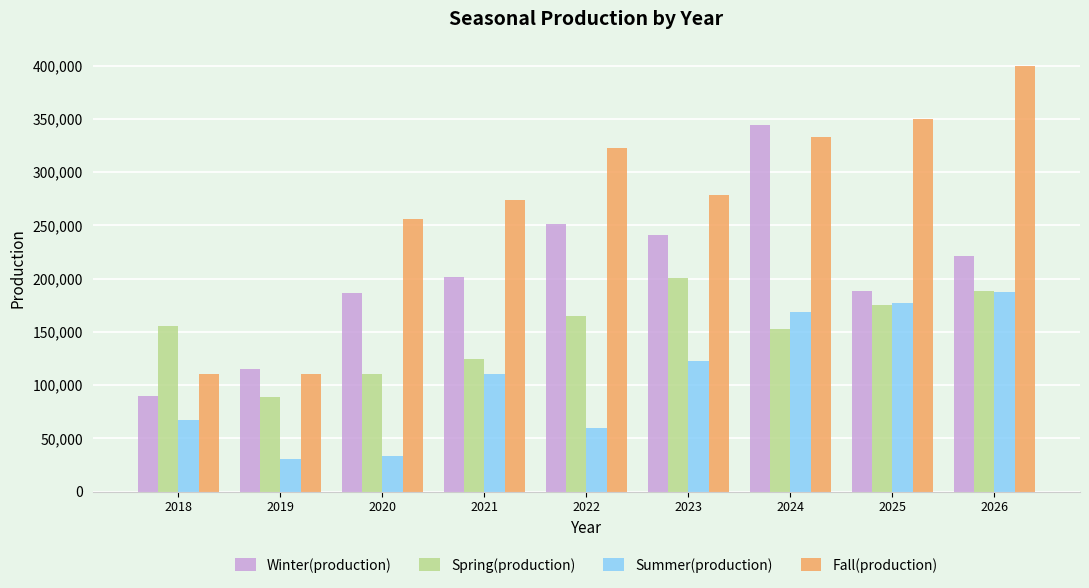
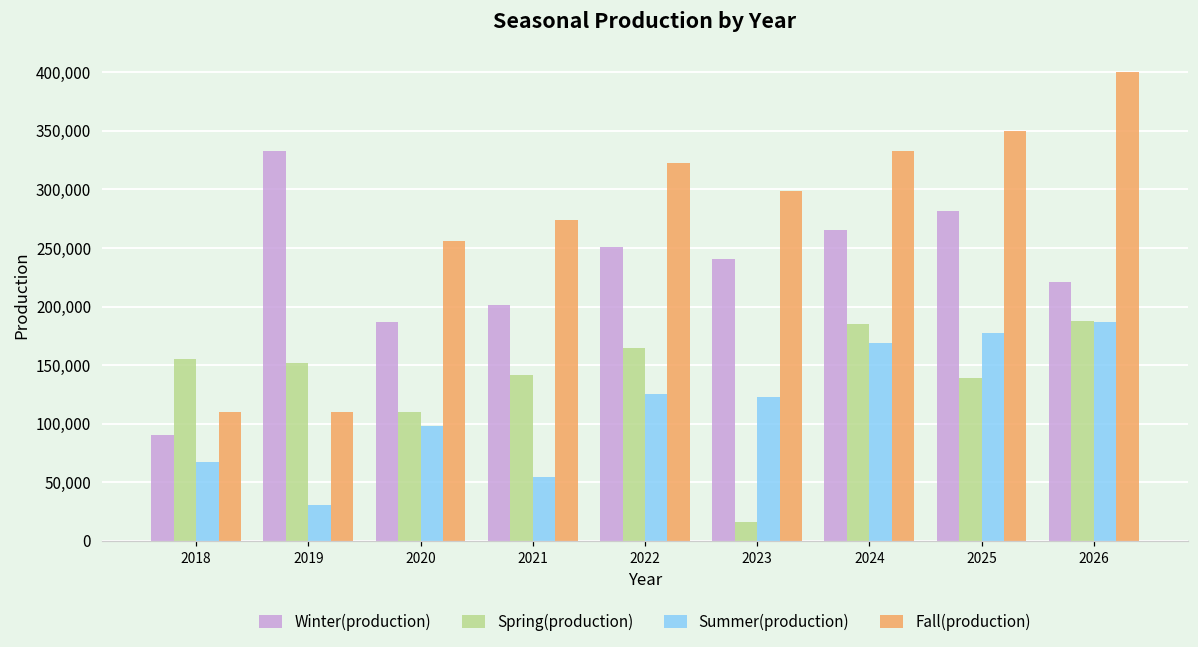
  {
    "Winter(production)": {
      "2018": "90,000",
-     "2019": "115,000",
+     "2019": "333,000",
      "2020": "187,000",
      "2021": "201,000",
      "2022": "251,000",
      "2023": "241,000",
-     "2024": "344,000",
-     "2025": "189,000",
+     "2024": "265,000",
+     "2025": "282,000",
      "2026": "221,000"
    },
    "Spring(production)": {
      "2018": "155,000",
-     "2019": "89,000",
+     "2019": "152,000",
      "2020": "110,000",
-     "2021": "124,000",
+     "2021": "142,000",
      "2022": "165,000",
-     "2023": "201,000",
-     "2024": "153,000",
-     "2025": "175,000",
+     "2023": "16,000",
+     "2024": "185,000",
+     "2025": "139,000",
      "2026": "188,000"
    },
    "Summer(production)": {
      "2018": "67,000",
      "2019": "30,000",
-     "2020": "34,000",
-     "2021": "110,000",
-     "2022": "59,000",
+     "2020": "98,000",
+     "2021": "54,000",
+     "2022": "125,000",
      "2023": "123,000",
      "2024": "169,000",
      "2025": "177,000",
      "2026": "187,000"
    },
    "Fall(production)": {
      "2018": "110,000",
      "2019": "110,000",
      "2020": "256,000",
      "2021": "274,000",
      "2022": "323,000",
-     "2023": "279,000",
+     "2023": "299,000",
      "2024": "333,000",
      "2025": "350,000",
      "2026": "400,000"
    }
  }
